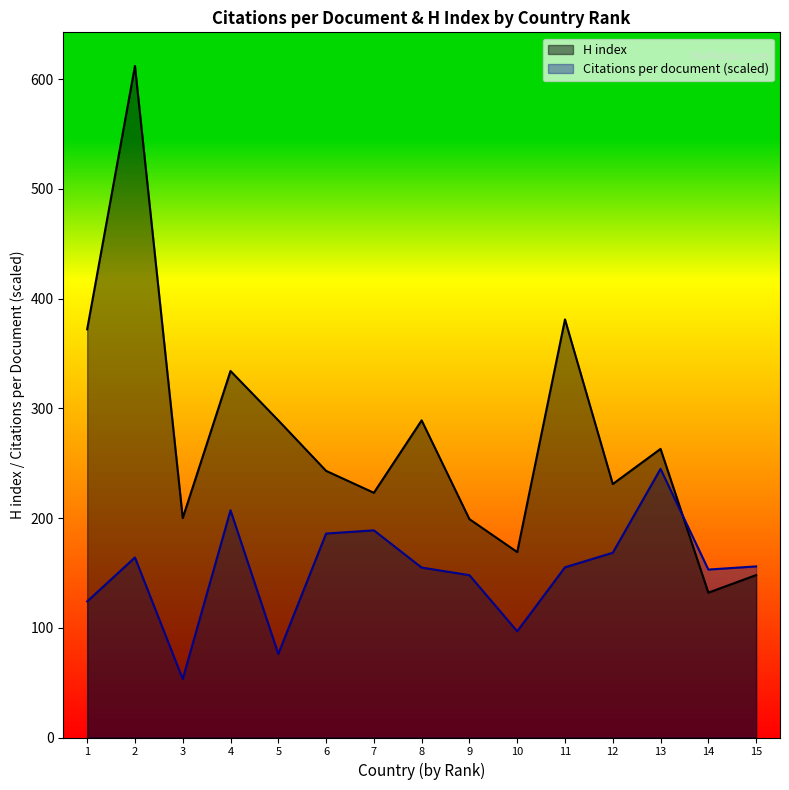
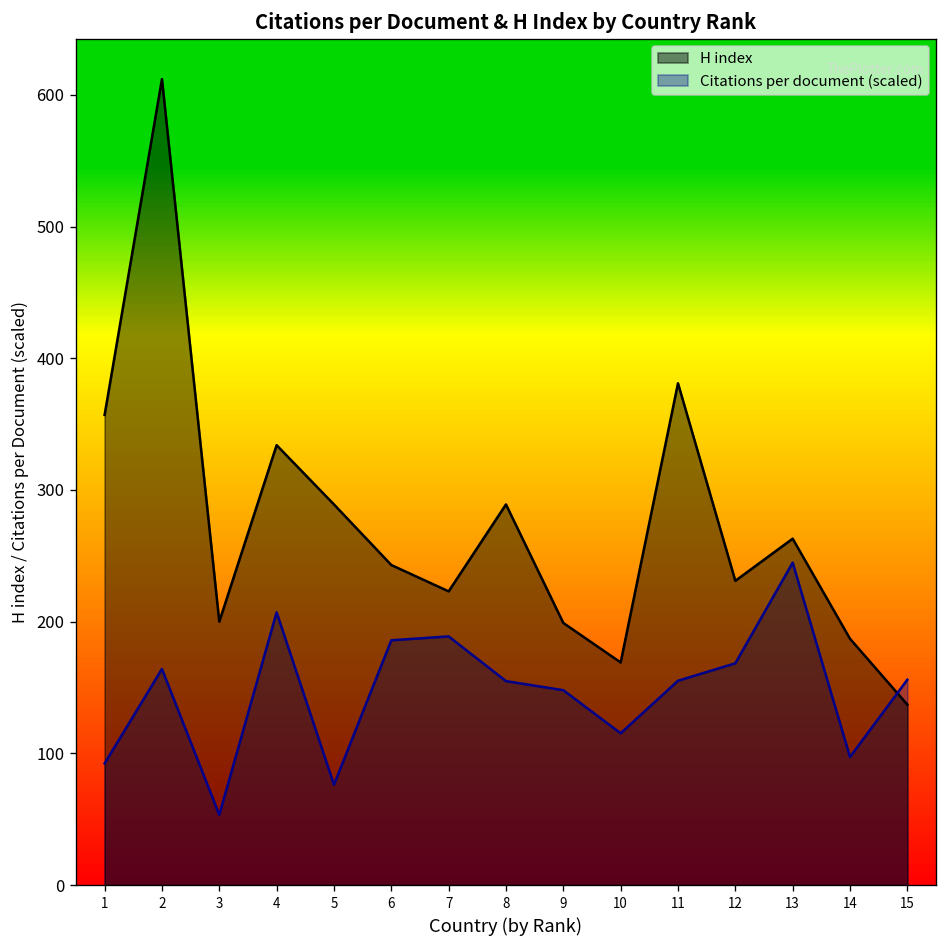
  {
    "H index": {
-     "1": 372,
+     "1": 357,
      "2": 612,
      "3": 200,
      "4": 334,
      "5": 289,
      "6": 243,
      "7": 223,
      "8": 289,
      "9": 199,
      "10": 169,
      "11": 381,
      "12": 231,
      "13": 263,
-     "14": 132,
-     "15": 148
+     "14": 187,
+     "15": 137
    },
    "Citations per document (scaled)": {
-     "1": 124,
+     "1": 92,
      "2": 164,
      "3": 53,
      "4": 207,
      "5": 76,
      "6": 186,
      "7": 189,
      "8": 155,
      "9": 148,
-     "10": 97,
+     "10": 115,
      "11": 155,
      "12": 168,
      "13": 245,
-     "14": 153,
+     "14": 97,
      "15": 156
    }
  }
